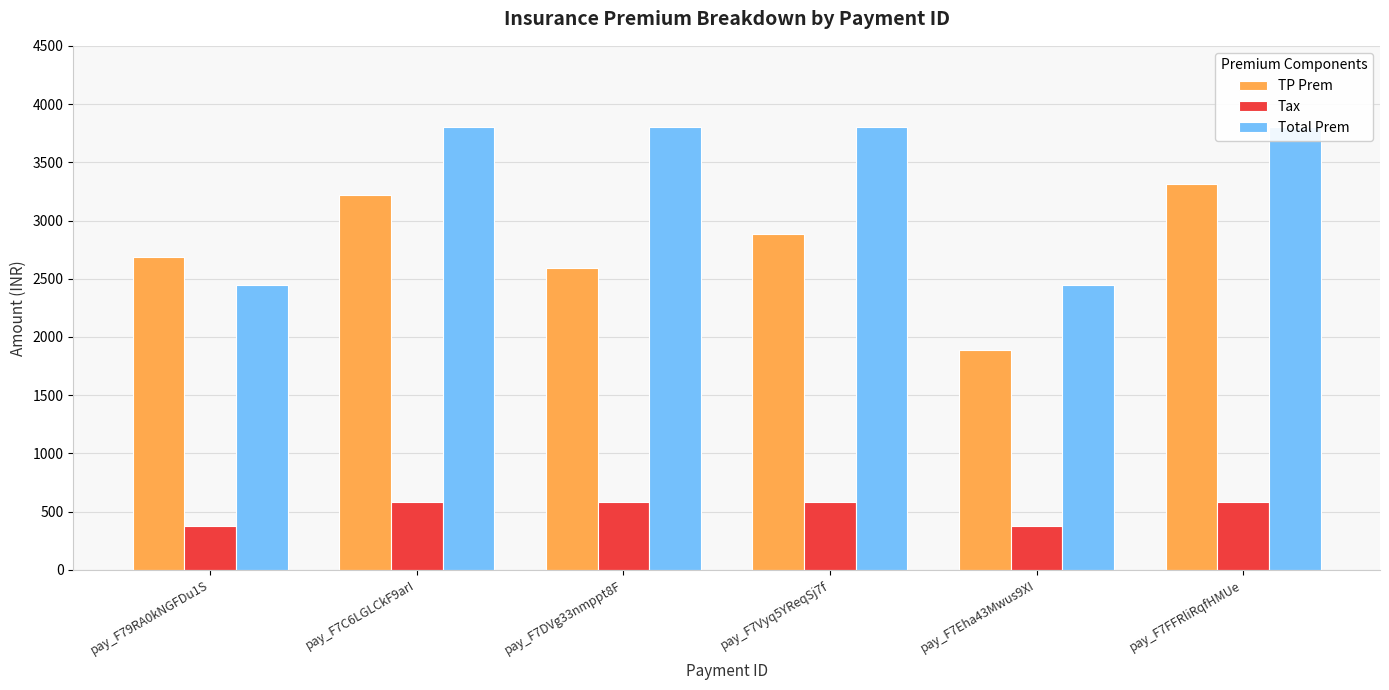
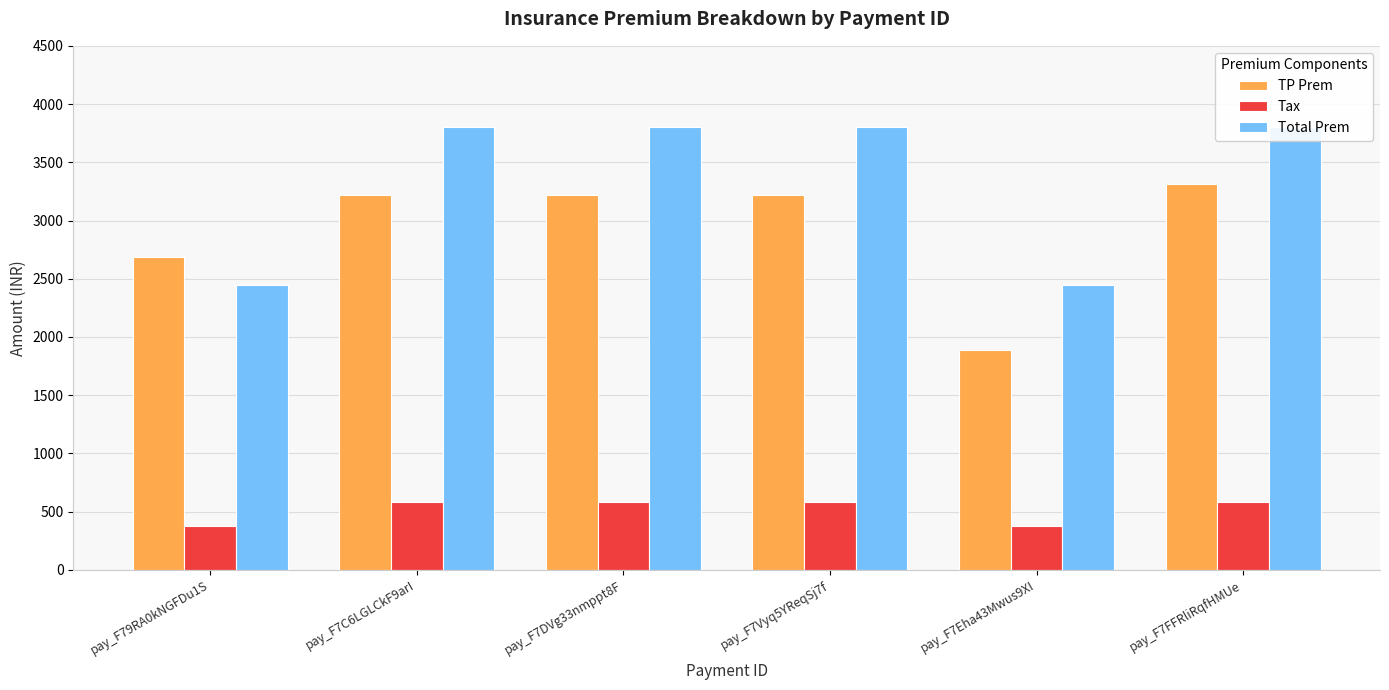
  {
    "TP Prem": {
      "pay_F79RA0kNGFDu1S": 2690,
      "pay_F7C6LGLCkF9arI": 3220,
-     "pay_F7DVg33nmppt8F": 2590,
-     "pay_F7Vyq5YReqSj7f": 2890,
+     "pay_F7DVg33nmppt8F": 3220,
+     "pay_F7Vyq5YReqSj7f": 3220,
      "pay_F7Eha43Mwus9XI": 1890,
      "pay_F7FFRliRqfHMUe": 3320
    },
    "Tax": {
      "pay_F79RA0kNGFDu1S": 370,
      "pay_F7C6LGLCkF9arI": 580,
      "pay_F7DVg33nmppt8F": 580,
      "pay_F7Vyq5YReqSj7f": 580,
      "pay_F7Eha43Mwus9XI": 370,
      "pay_F7FFRliRqfHMUe": 580
    },
    "Total Prem": {
      "pay_F79RA0kNGFDu1S": 2440,
      "pay_F7C6LGLCkF9arI": 3800,
      "pay_F7DVg33nmppt8F": 3800,
      "pay_F7Vyq5YReqSj7f": 3800,
      "pay_F7Eha43Mwus9XI": 2440
    }
  }
